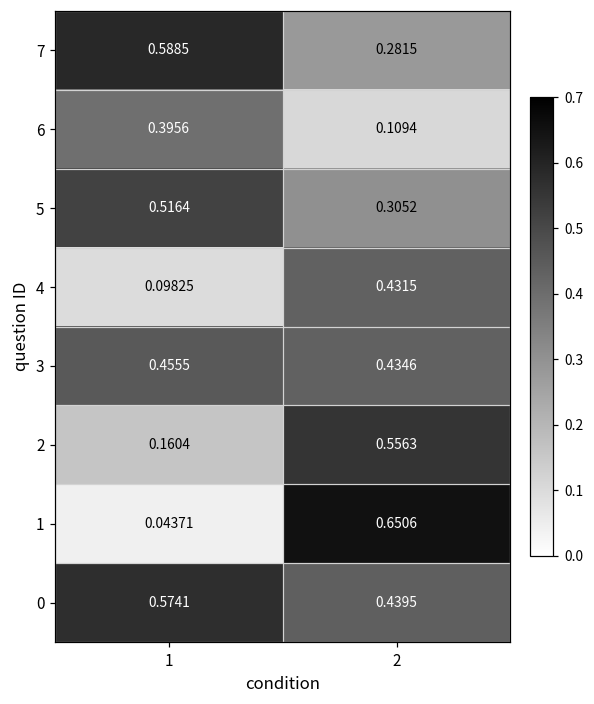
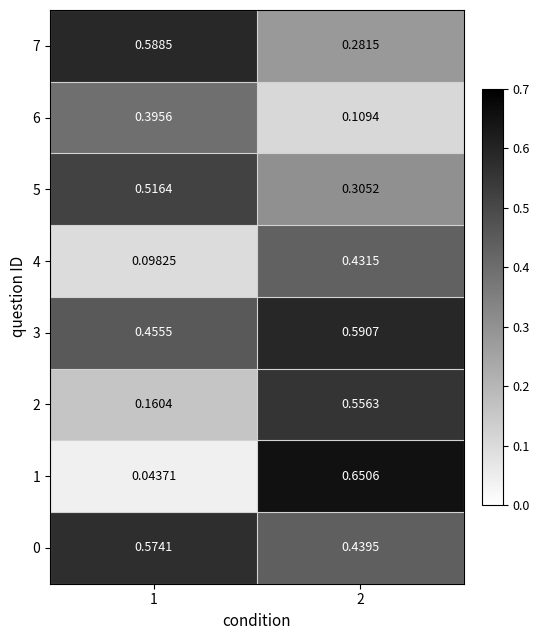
  {
    "7": {
      "1": 0.5885,
      "2": 0.2815
    },
    "6": {
      "1": 0.3956,
      "2": 0.1094
    },
    "5": {
      "1": 0.5164,
      "2": 0.3052
    },
    "4": {
      "1": 0.09825,
      "2": 0.4315
    },
    "3": {
      "1": 0.4555,
-     "2": 0.4346
+     "2": 0.5907
    },
    "2": {
      "1": 0.1604,
      "2": 0.5563
    },
    "1": {
      "1": 0.04371,
      "2": 0.6506
    },
    "0": {
      "1": 0.5741,
      "2": 0.4395
    }
  }
